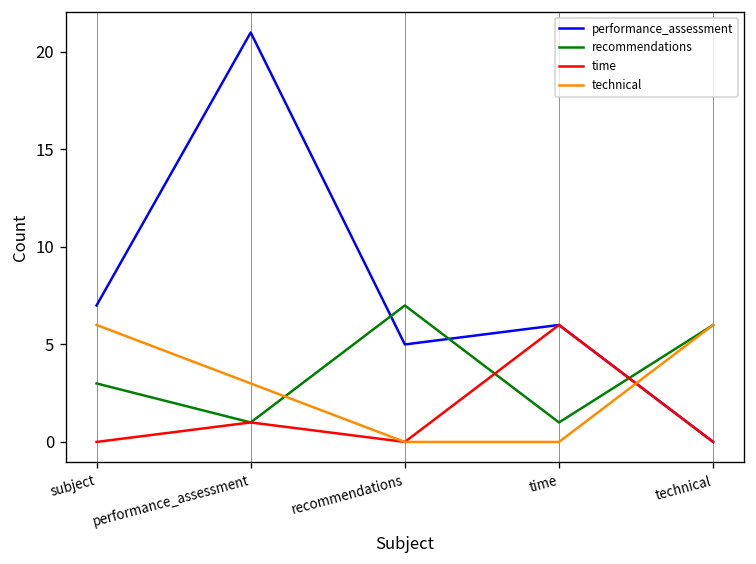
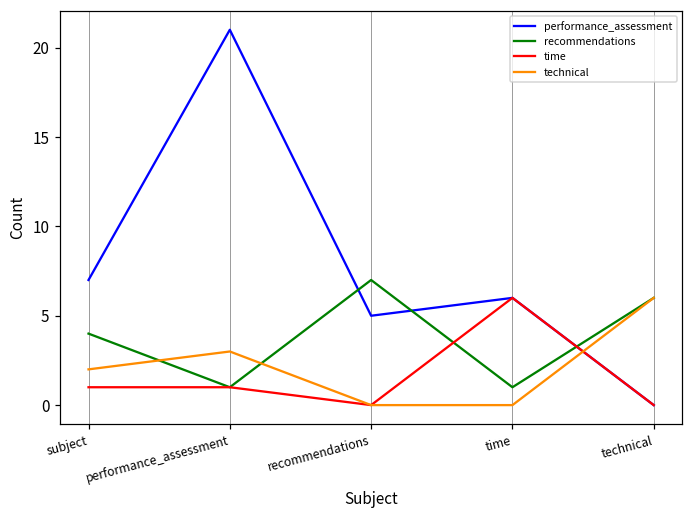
  {
    "performance_assessment": {
      "subject": 7,
      "performance_assessment": 21,
      "recommendations": 5
    },
    "recommendations": {
-     "subject": 3,
+     "subject": 4,
      "recommendations": 7,
      "time": 1
    },
    "time": {
-     "subject": 0
+     "subject": 1
    },
    "technical": {
-     "subject": 6,
+     "subject": 2,
      "performance_assessment": 3,
      "time": 0
    }
  }
